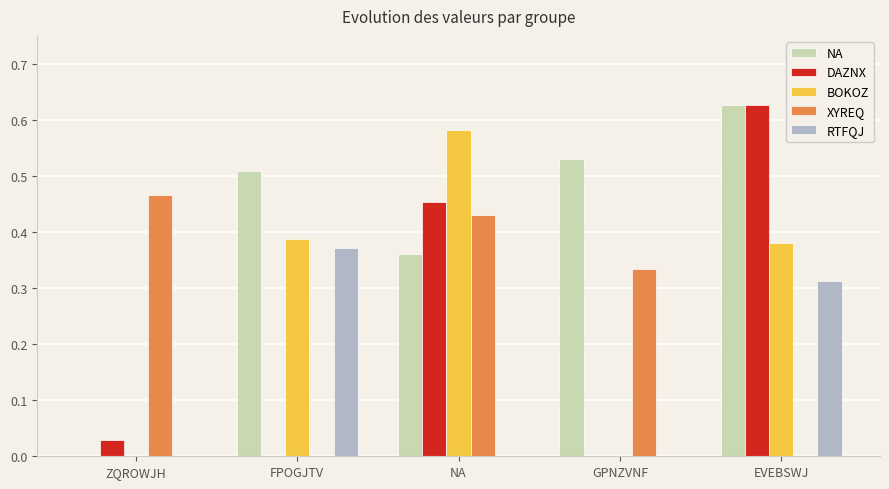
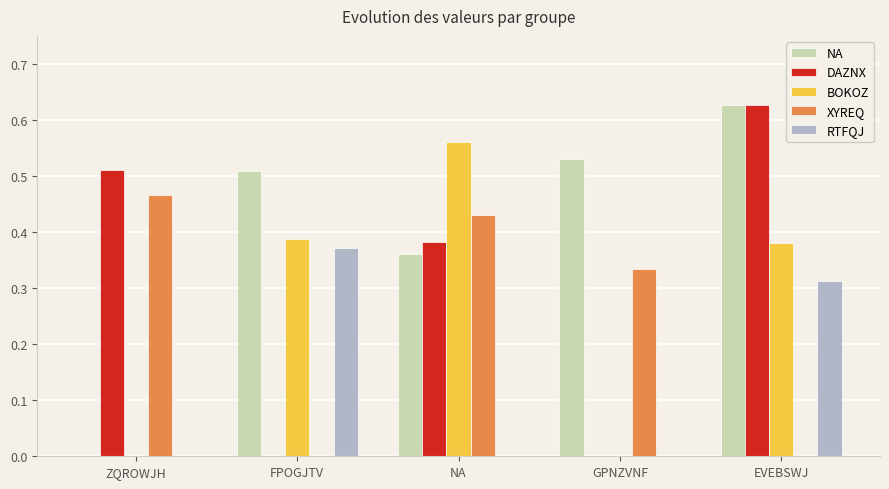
  {
    "DAZNX": {
-     "ZQROWJH": 0.03,
+     "ZQROWJH": 0.51,
      "FPOGJTV": 0.00,
-     "NA": 0.45,
+     "NA": 0.38,
      "GPNZVNF": 0.00,
      "EVEBSWJ": 0.63
    },
    "BOKOZ": {
      "ZQROWJH": 0.00,
      "FPOGJTV": 0.39,
-     "NA": 0.58,
+     "NA": 0.56,
      "GPNZVNF": 0.00,
      "EVEBSWJ": 0.38
    },
    "XYREQ": {
      "ZQROWJH": 0.47,
      "FPOGJTV": 0.00,
      "NA": 0.43,
      "GPNZVNF": 0.33,
      "EVEBSWJ": 0.00
    }
  }
